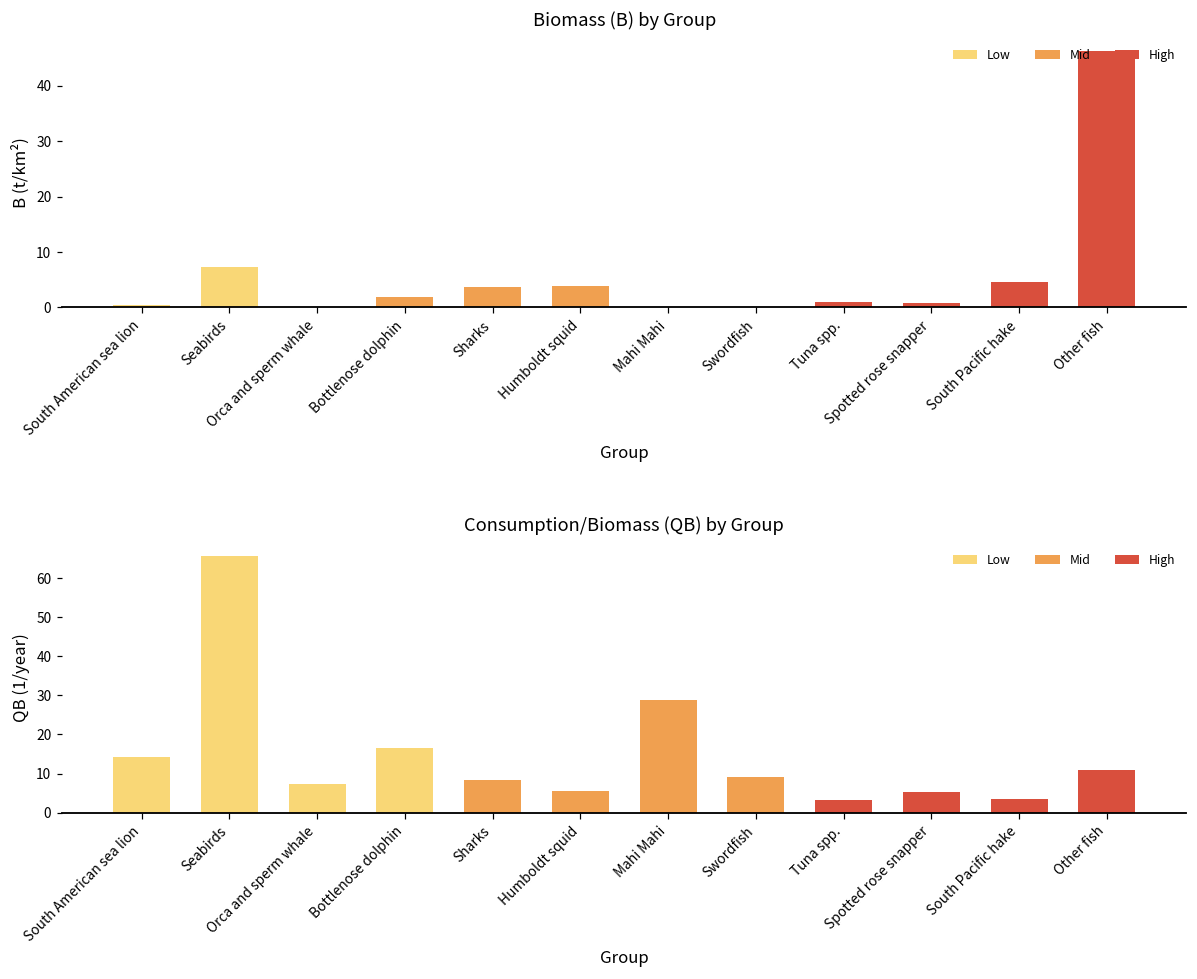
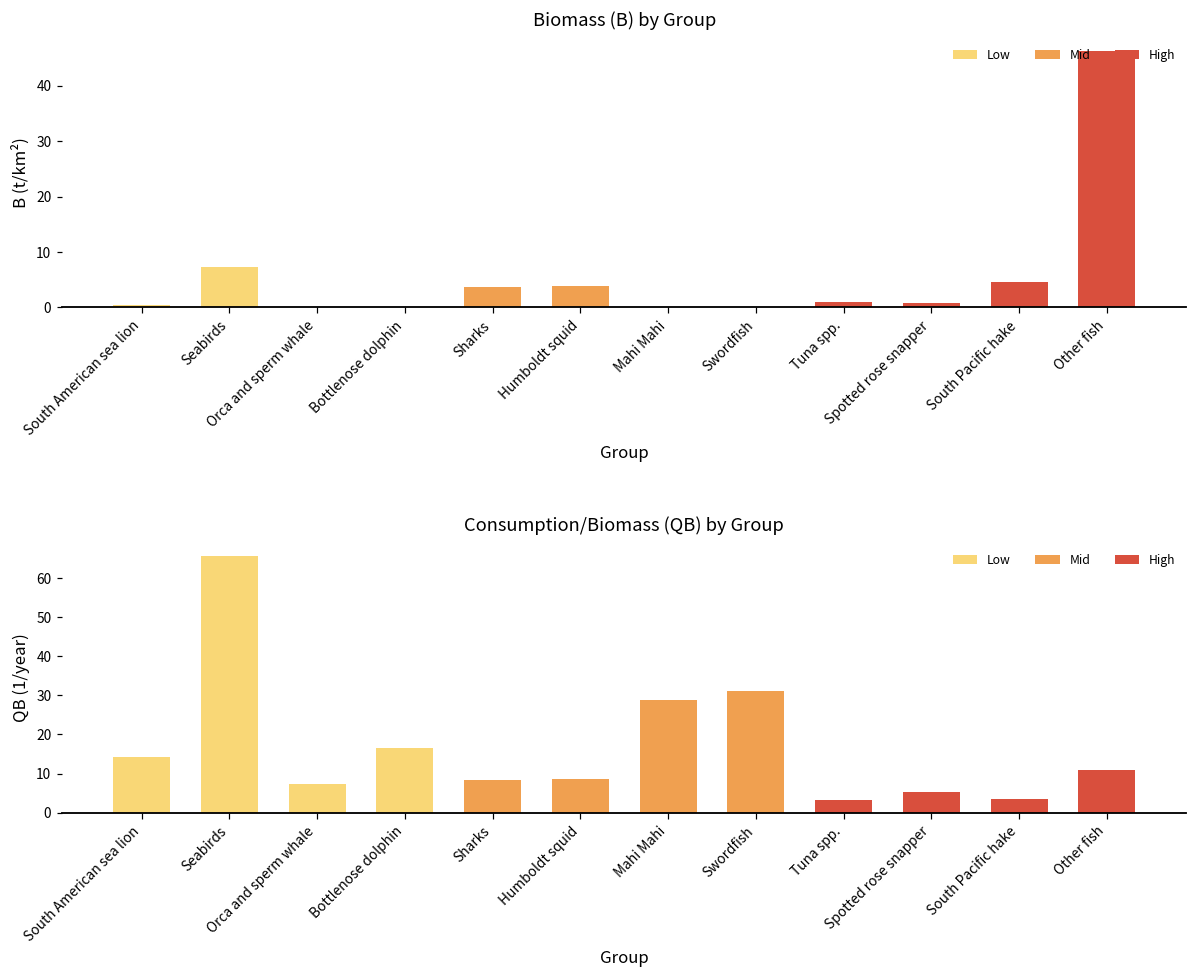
  {
    "Biomass (B) by Group": {
      "Seabirds": 7,
-     "Bottlenose dolphin": 2,
+     "Bottlenose dolphin": 0,
      "Sharks": 4,
      "Humboldt squid": 4,
      "Tuna spp.": 1,
      "Spotted rose snapper": 1,
      "South Pacific hake": 5,
      "Other fish": 46
    },
    "Consumption/Biomass (QB) by Group": {
      "South American sea lion": 14,
      "Seabirds": 66,
      "Orca and sperm whale": 7,
      "Bottlenose dolphin": 17,
      "Sharks": 8,
-     "Humboldt squid": 6,
+     "Humboldt squid": 9,
      "Mahi Mahi": 29,
-     "Swordfish": 9,
+     "Swordfish": 31,
      "Tuna spp.": 3,
      "Spotted rose snapper": 5,
      "South Pacific hake": 4,
      "Other fish": 11
    }
  }
